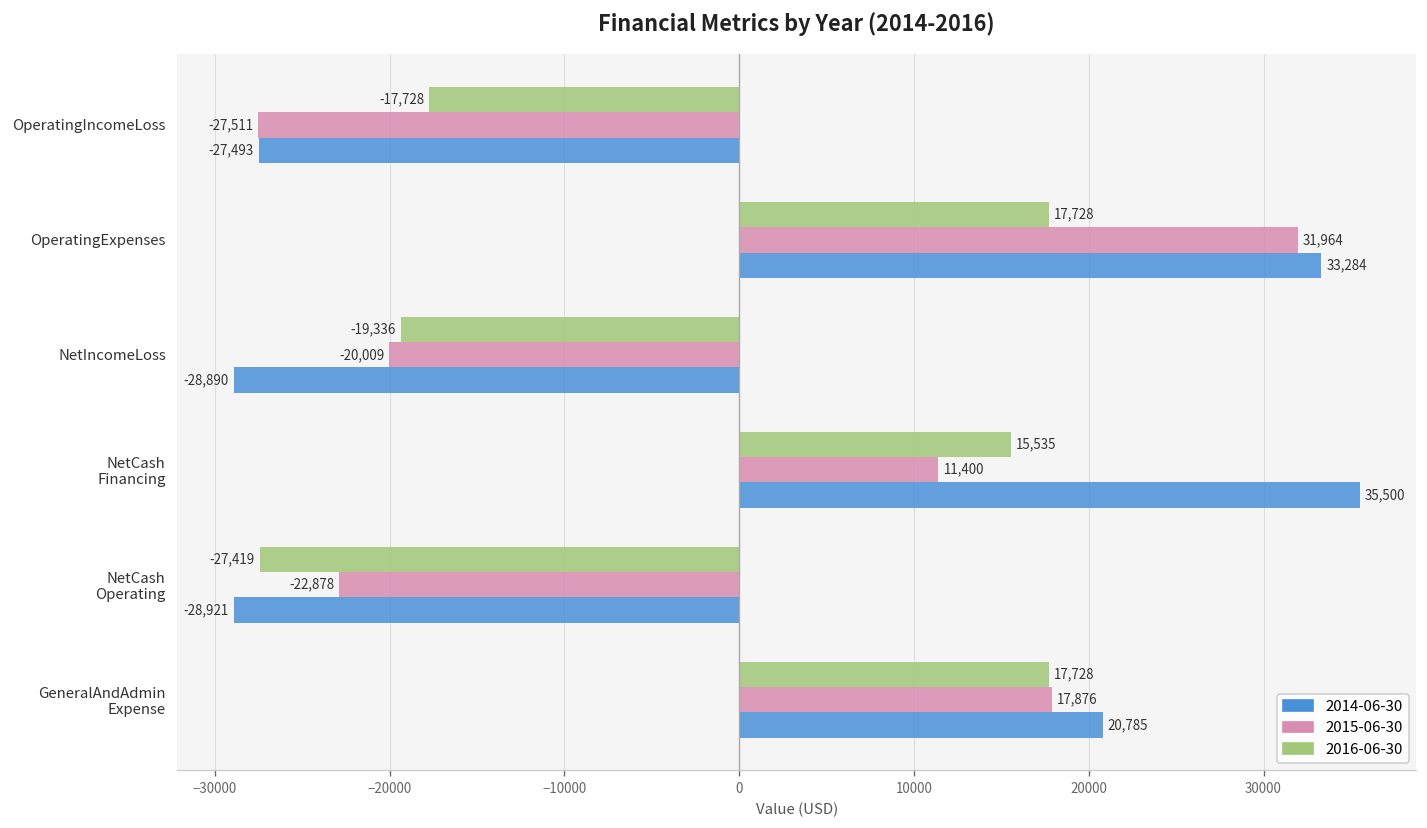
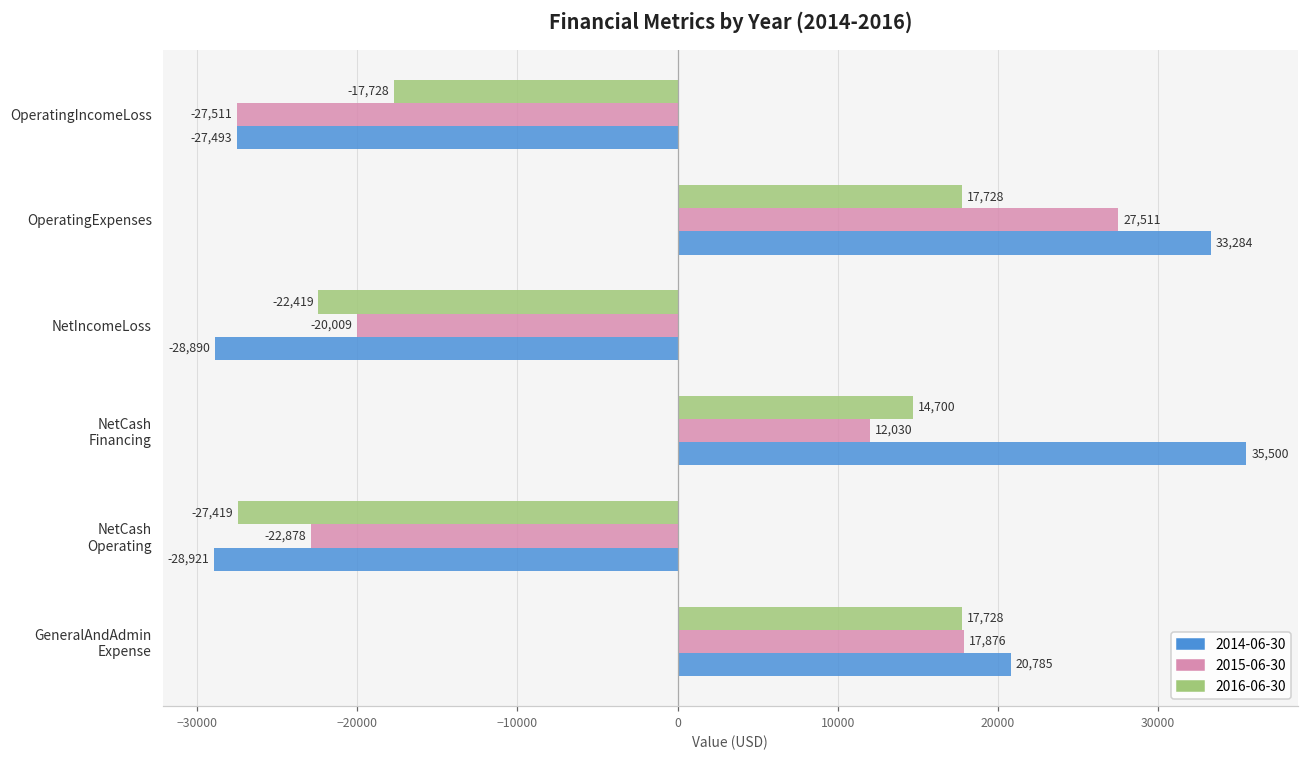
  {
    "2014-06-30": {
      "OperatingIncomeLoss": "-27,493",
      "OperatingExpenses": "33,284",
      "NetIncomeLoss": "-28,890",
      "NetCash Financing": "35,500",
      "NetCash Operating": "-28,921",
      "GeneralAndAdmin Expense": "20,785"
    },
    "2015-06-30": {
      "OperatingIncomeLoss": "-27,511",
-     "OperatingExpenses": "31,964",
+     "OperatingExpenses": "27,511",
      "NetIncomeLoss": "-20,009",
-     "NetCash Financing": "11,400",
+     "NetCash Financing": "12,030",
      "NetCash Operating": "-22,878",
      "GeneralAndAdmin Expense": "17,876"
    },
    "2016-06-30": {
      "OperatingIncomeLoss": "-17,728",
      "OperatingExpenses": "17,728",
-     "NetIncomeLoss": "-19,336",
-     "NetCash Financing": "15,535",
+     "NetIncomeLoss": "-22,419",
+     "NetCash Financing": "14,700",
      "NetCash Operating": "-27,419",
      "GeneralAndAdmin Expense": "17,728"
    }
  }
